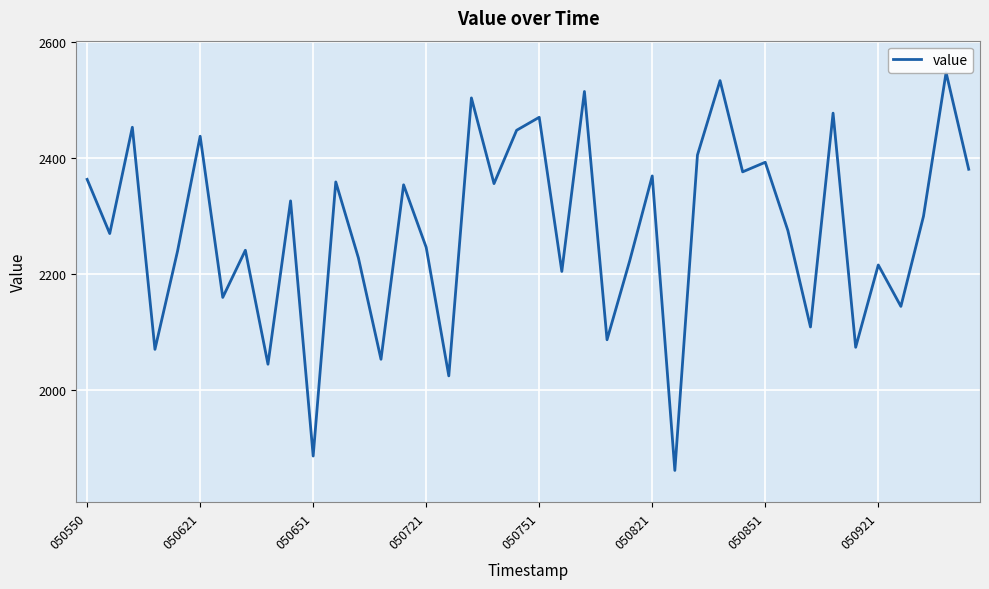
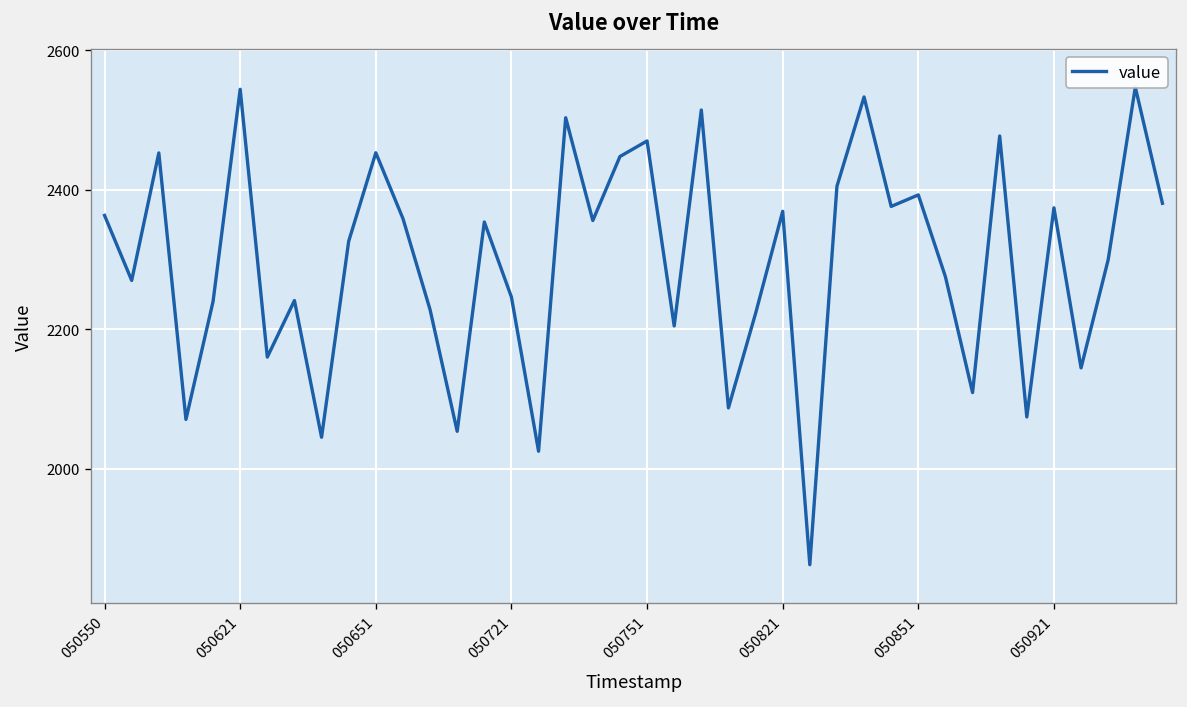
  {
    "050550": 2360,
-   "050621": 2440,
-   "050651": 1890,
+   "050621": 2540,
+   "050651": 2450,
    "050721": 2250,
    "050751": 2470,
    "050821": 2370,
    "050851": 2390,
-   "050921": 2220
+   "050921": 2370
  }
